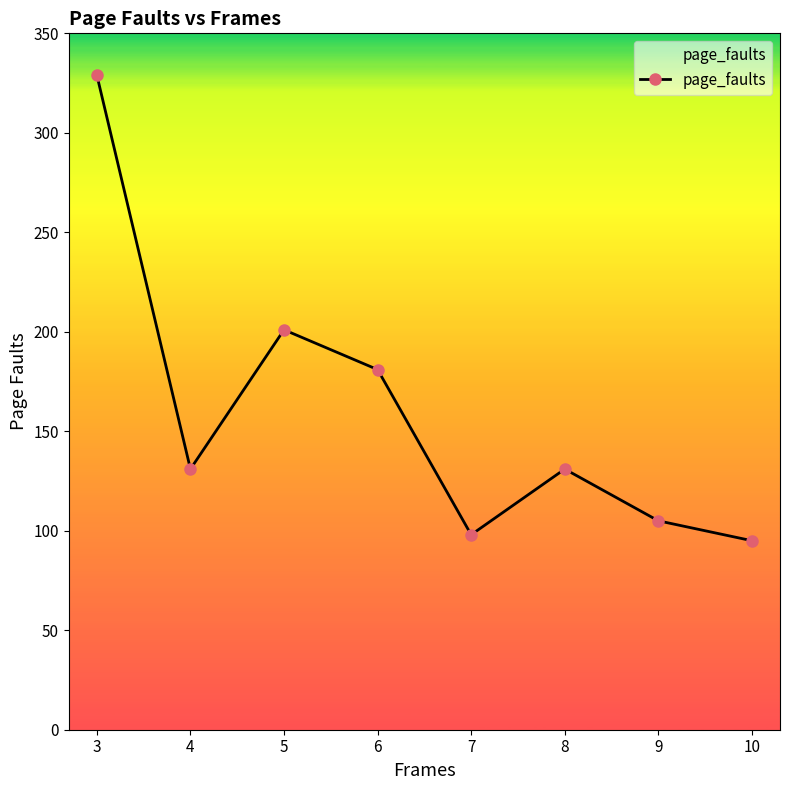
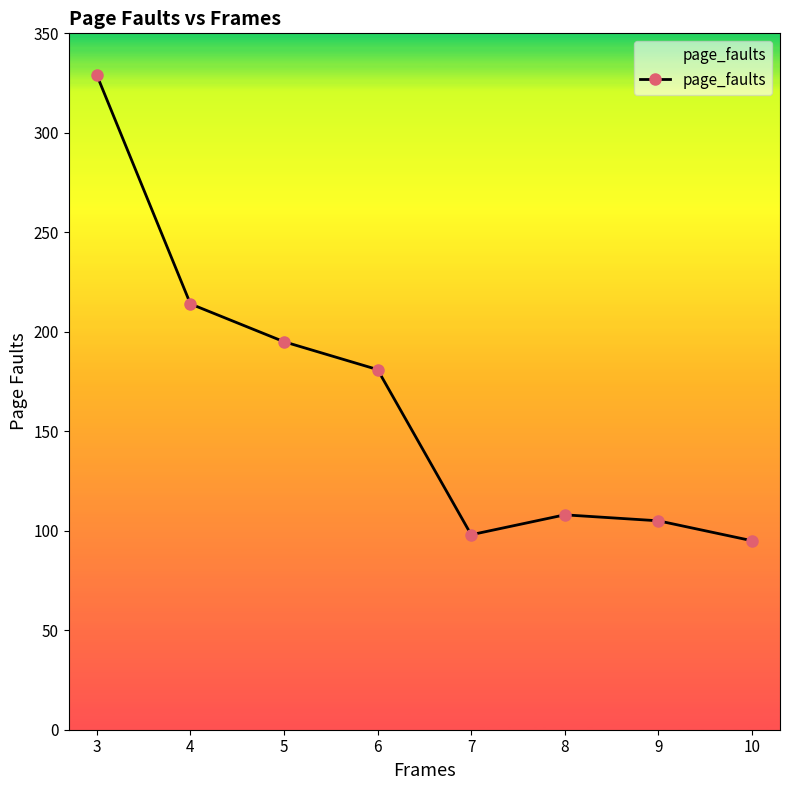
  {
    "3": 329,
-   "4": 131,
-   "5": 201,
+   "4": 214,
+   "5": 195,
    "6": 181,
    "7": 98,
-   "8": 131,
+   "8": 108,
    "9": 105,
    "10": 95
  }
